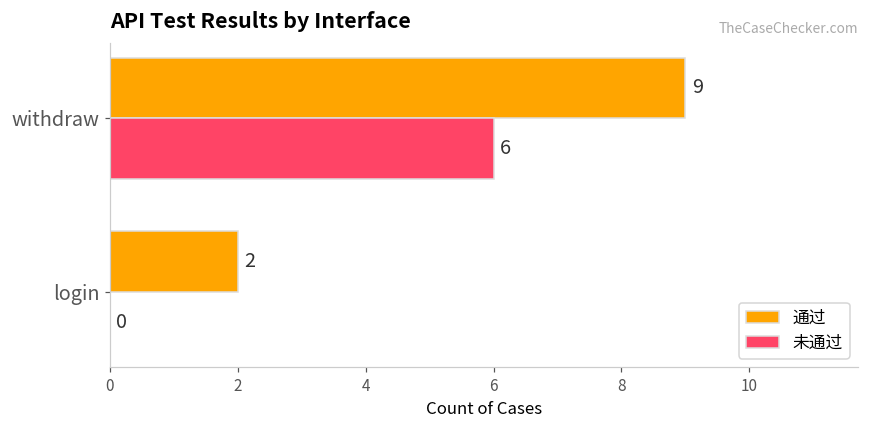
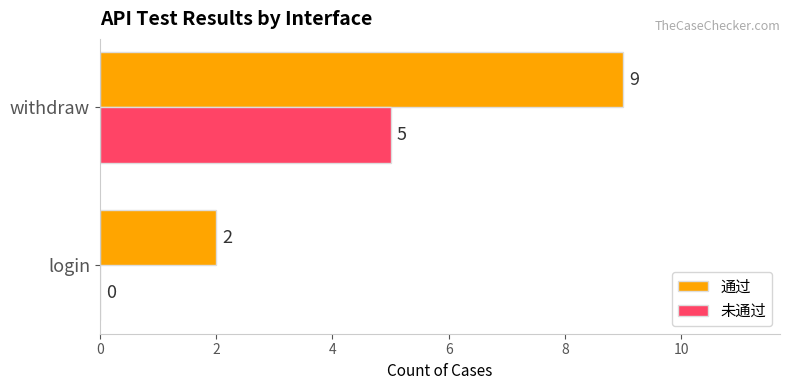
  {
    "通过": {
      "withdraw": 9,
      "login": 2
    },
    "未通过": {
-     "withdraw": 6,
+     "withdraw": 5,
      "login": 0
    }
  }
